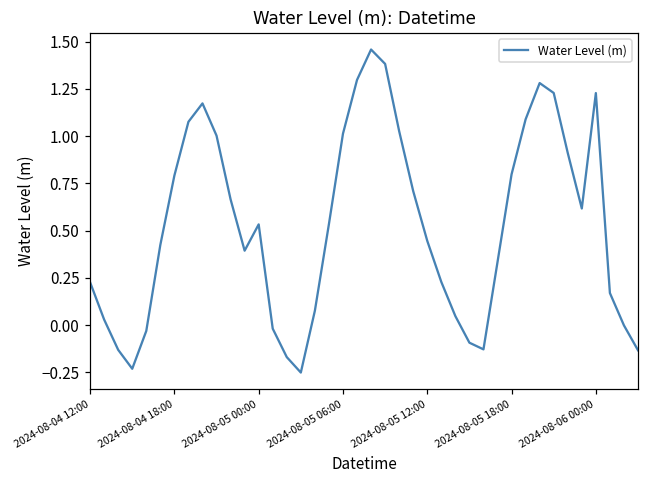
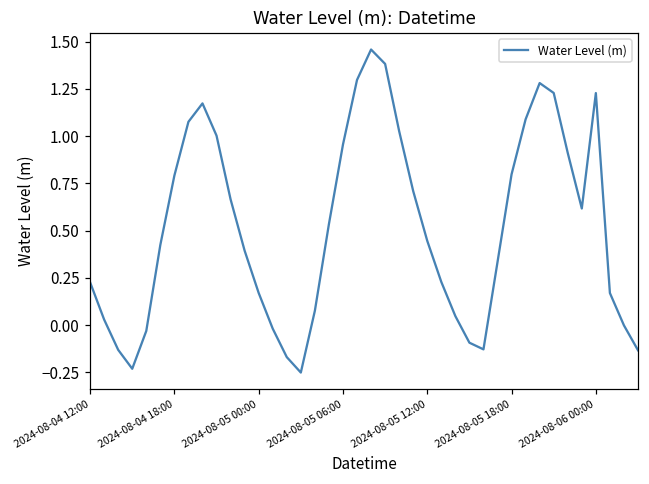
  {
    "2024-08-04 12:00": 0.23,
    "2024-08-04 18:00": 0.79,
-   "2024-08-05 00:00": 0.53,
-   "2024-08-05 06:00": 1.01,
+   "2024-08-05 00:00": 0.17,
+   "2024-08-05 06:00": 0.96,
    "2024-08-05 12:00": 0.45,
    "2024-08-05 18:00": 0.80,
    "2024-08-06 00:00": 1.23
  }
